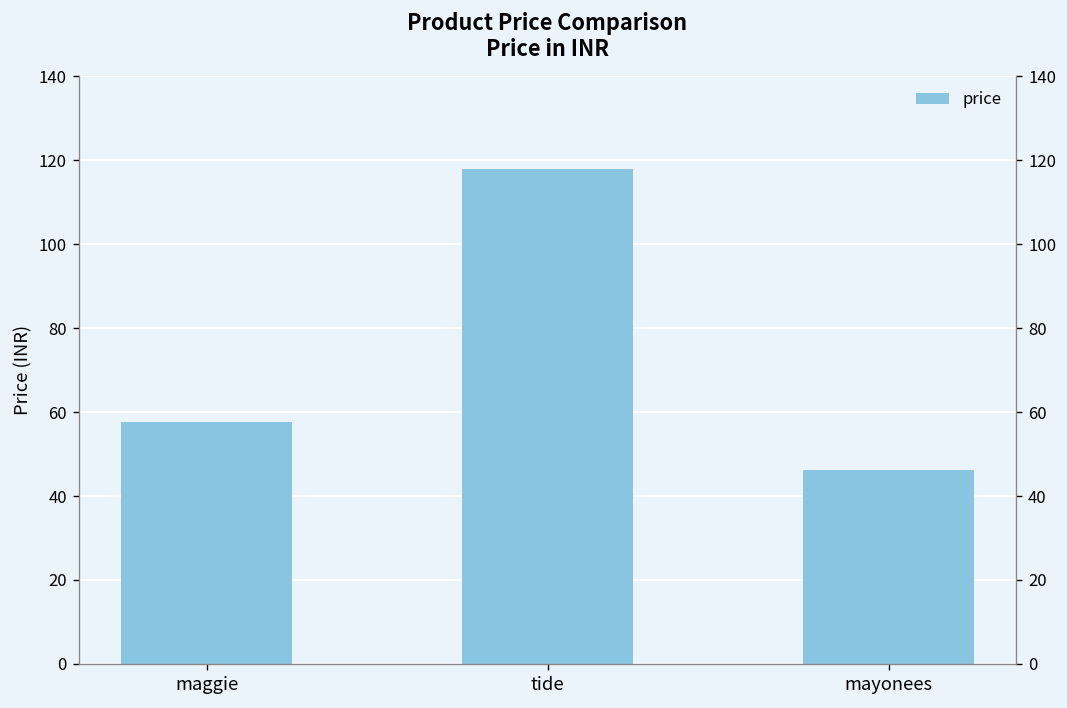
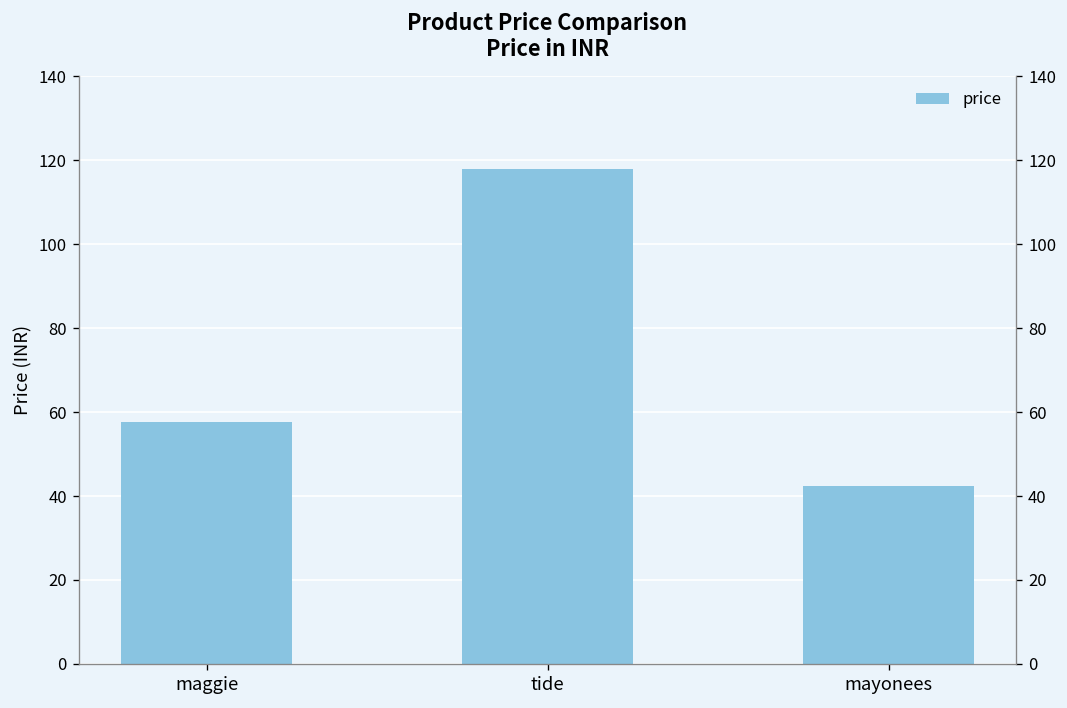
  {
    "maggie": 58,
    "tide": 118,
-   "mayonees": 46
+   "mayonees": 42
  }
